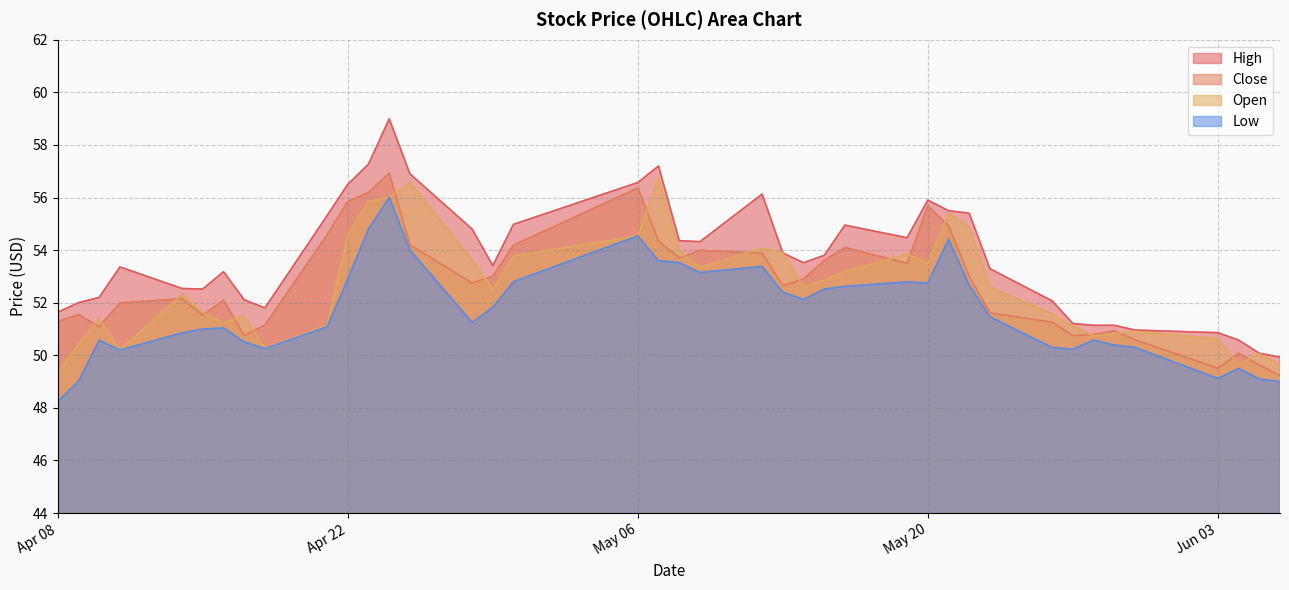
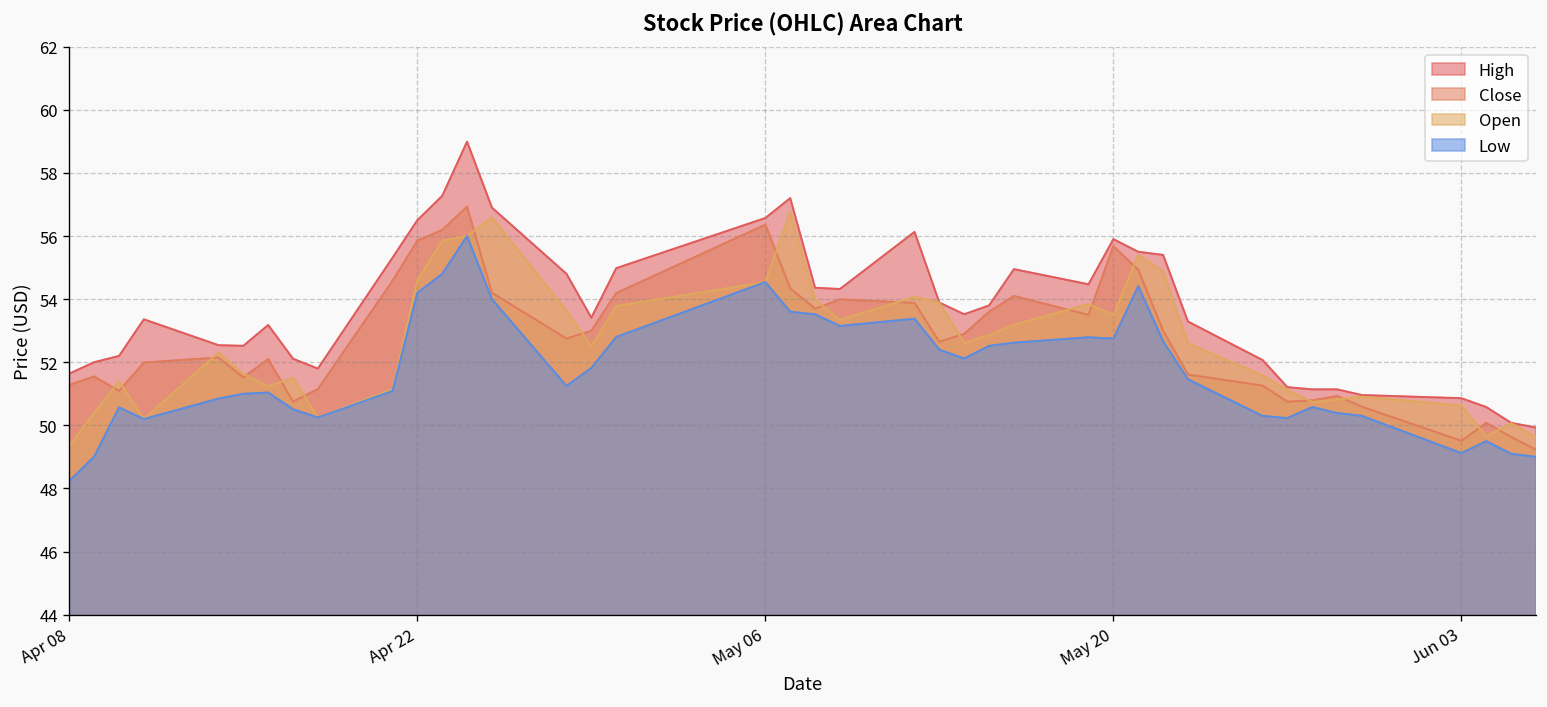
  {
    "Low": {
      "Apr 08": 48.2,
-     "Apr 22": 52.9,
+     "Apr 22": 54.2,
      "May 20": 52.8,
      "Jun 03": 49.1
    }
  }
